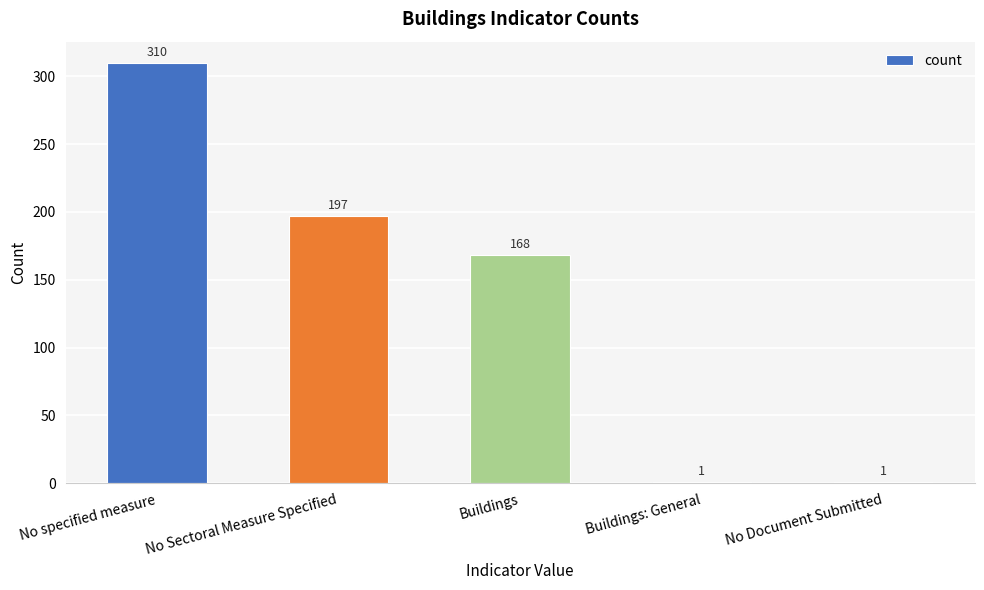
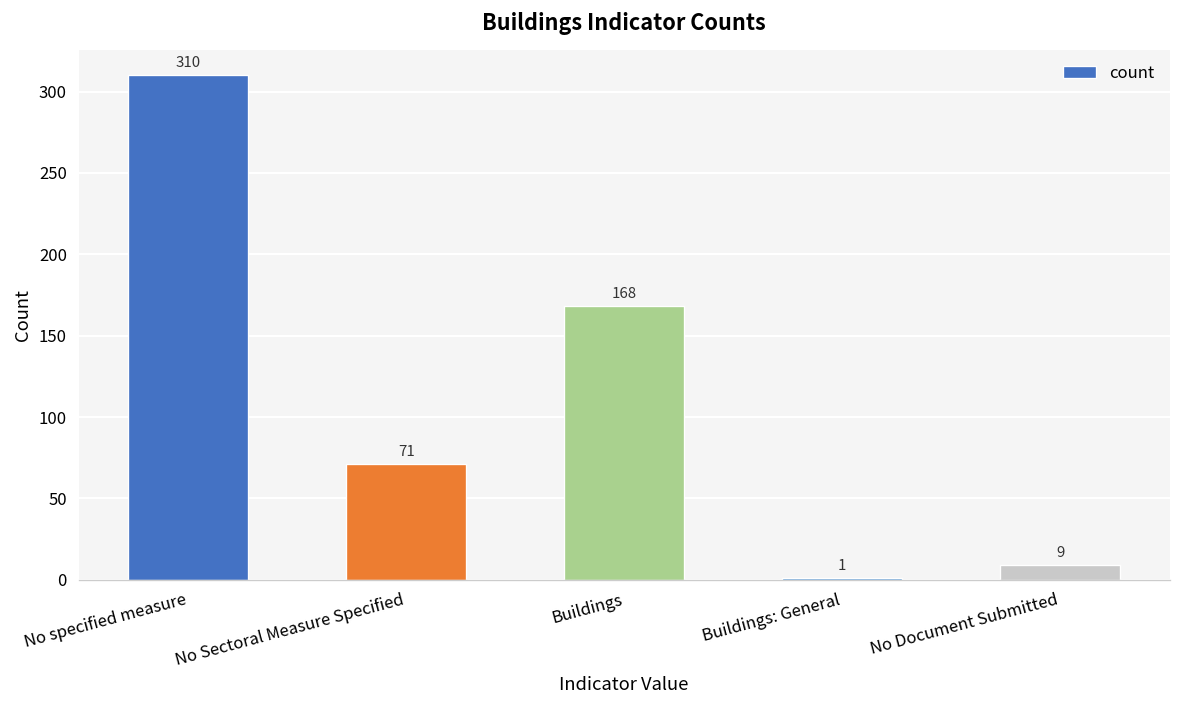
  {
    "No specified measure": 310,
-   "No Sectoral Measure Specified": 197,
+   "No Sectoral Measure Specified": 71,
    "Buildings": 168,
    "Buildings: General": 1,
-   "No Document Submitted": 1
+   "No Document Submitted": 9
  }
